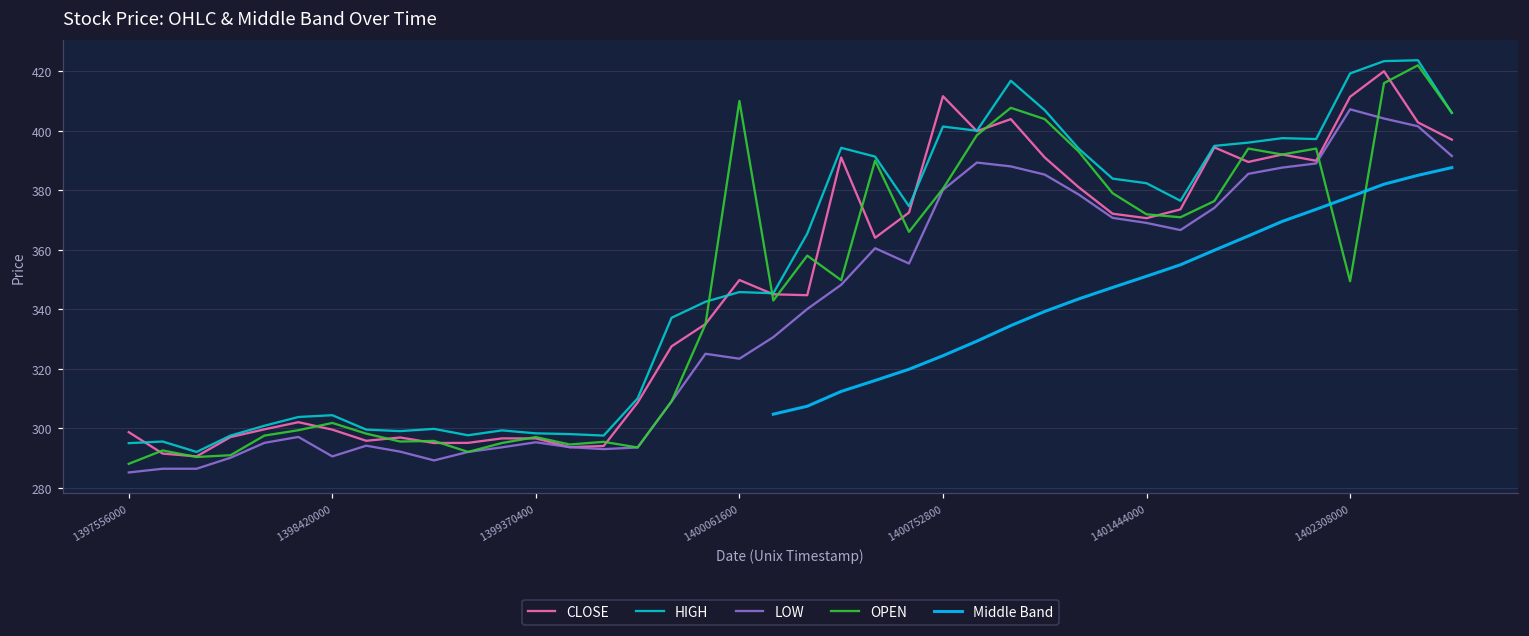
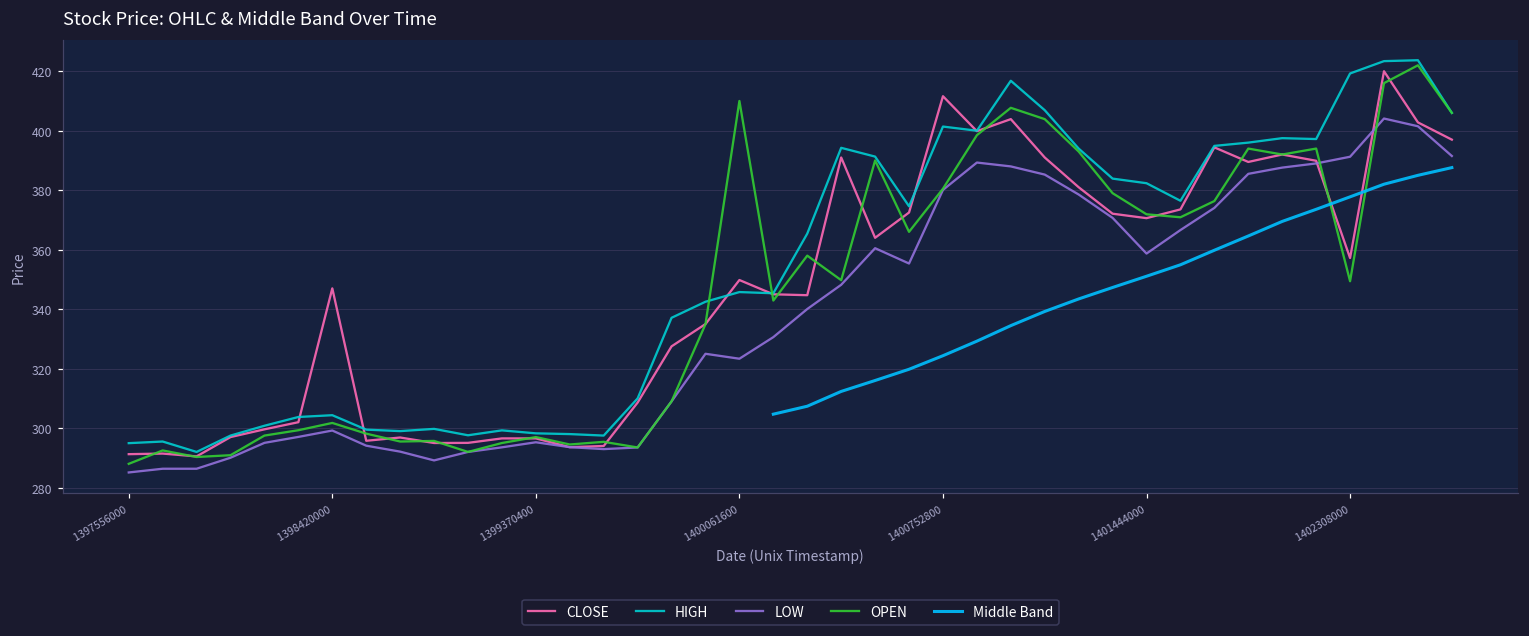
  {
    "CLOSE": {
-     "1397556000": 299,
-     "1398420000": 300,
+     "1397556000": 291,
+     "1398420000": 347,
      "1400061600": 350,
      "1400752800": 412,
      "1401444000": 371,
-     "1402308000": 411
+     "1402308000": 357
    },
    "LOW": {
      "1397556000": 285,
-     "1398420000": 291,
+     "1398420000": 299,
      "1399370400": 295,
      "1400061600": 323,
-     "1401444000": 369,
-     "1402308000": 407
+     "1401444000": 359,
+     "1402308000": 391
    },
    "OPEN": {
      "1397556000": 288,
      "1398420000": 302,
      "1400061600": 410,
      "1401444000": 372,
      "1402308000": 349
    }
  }
